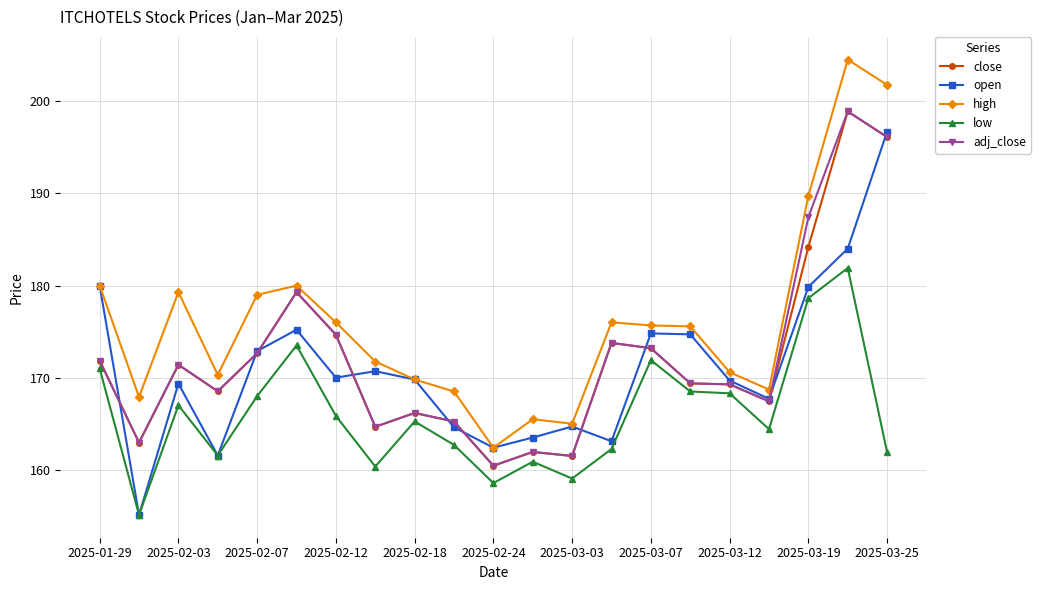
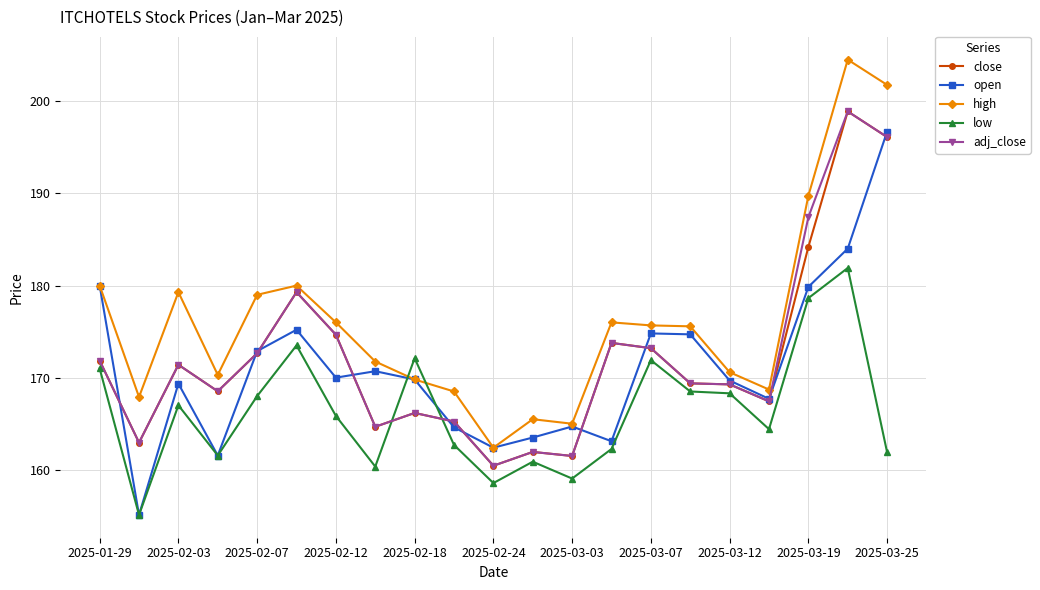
  {
    "close": {
      "2025-03-19": 184
    },
    "open": {
      "2025-02-03": 169,
      "2025-02-12": 170,
      "2025-03-03": 165,
      "2025-03-07": 175,
      "2025-03-12": 170,
      "2025-03-19": 180,
      "2025-03-25": 197
    },
    "high": {
      "2025-02-03": 179,
      "2025-02-07": 179,
      "2025-02-12": 176,
      "2025-03-03": 165,
      "2025-03-07": 176,
      "2025-03-12": 171,
      "2025-03-19": 190,
      "2025-03-25": 202
    },
    "low": {
      "2025-01-29": 171,
      "2025-02-03": 167,
      "2025-02-07": 168,
      "2025-02-12": 166,
-     "2025-02-18": 165,
+     "2025-02-18": 172,
      "2025-02-24": 159,
      "2025-03-03": 159,
      "2025-03-07": 172,
      "2025-03-12": 168,
      "2025-03-19": 179,
      "2025-03-25": 162
    },
    "adj_close": {
      "2025-03-19": 187
    }
  }
